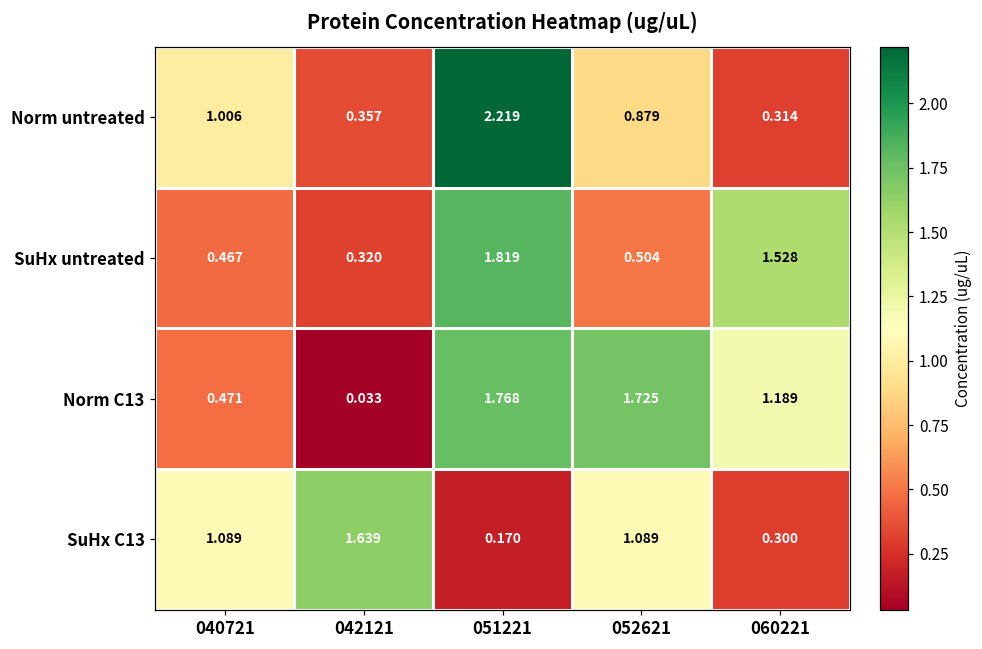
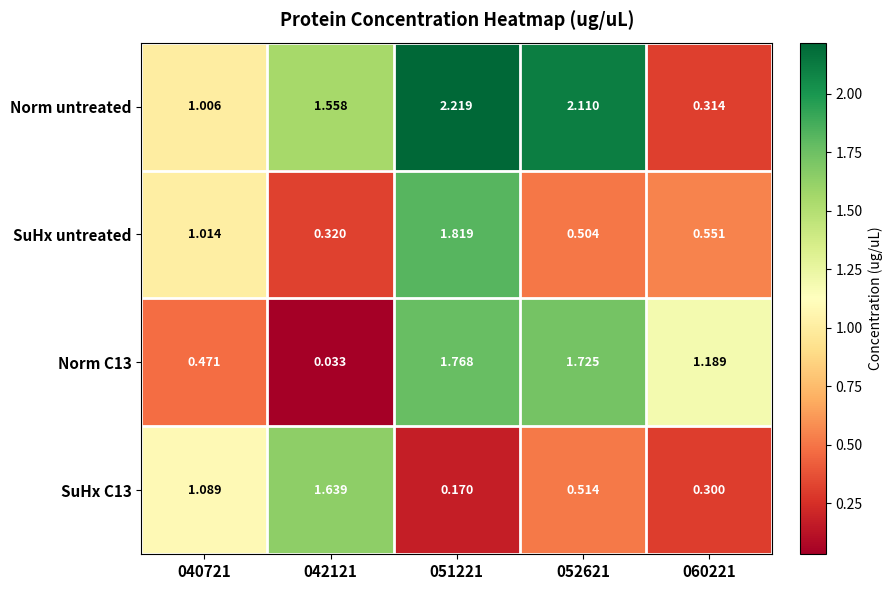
  {
    "Norm untreated": {
      "040721": 1.006,
-     "042121": 0.357,
+     "042121": 1.558,
      "051221": 2.219,
-     "052621": 0.879,
+     "052621": 2.110,
      "060221": 0.314
    },
    "SuHx untreated": {
-     "040721": 0.467,
+     "040721": 1.014,
      "042121": 0.320,
      "051221": 1.819,
      "052621": 0.504,
-     "060221": 1.528
+     "060221": 0.551
    },
    "Norm C13": {
      "040721": 0.471,
      "042121": 0.033,
      "051221": 1.768,
      "052621": 1.725,
      "060221": 1.189
    },
    "SuHx C13": {
      "040721": 1.089,
      "042121": 1.639,
      "051221": 0.170,
-     "052621": 1.089,
+     "052621": 0.514,
      "060221": 0.300
    }
  }
